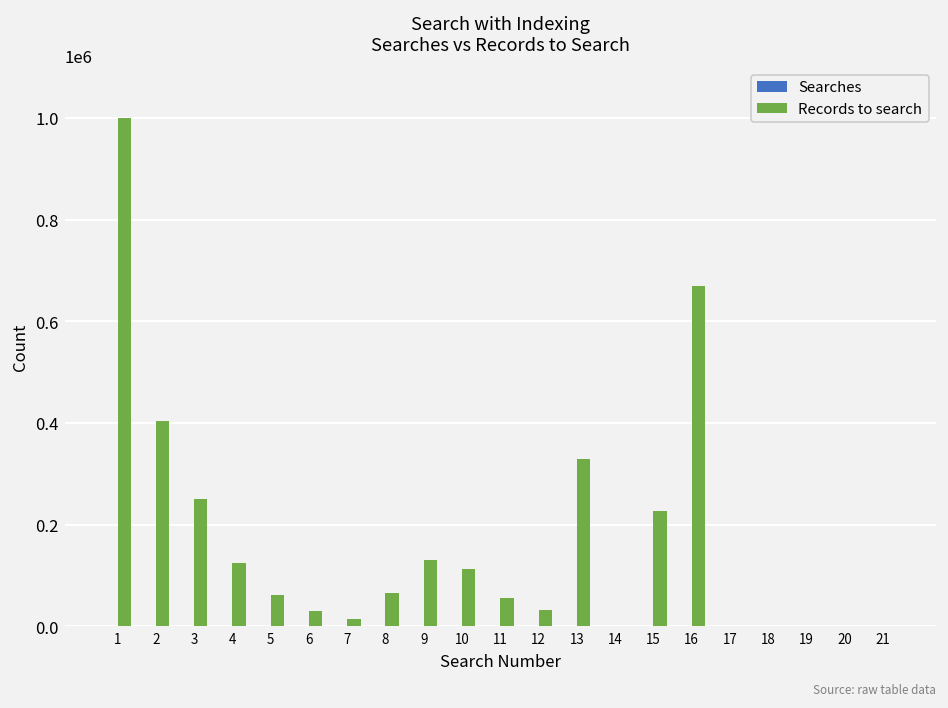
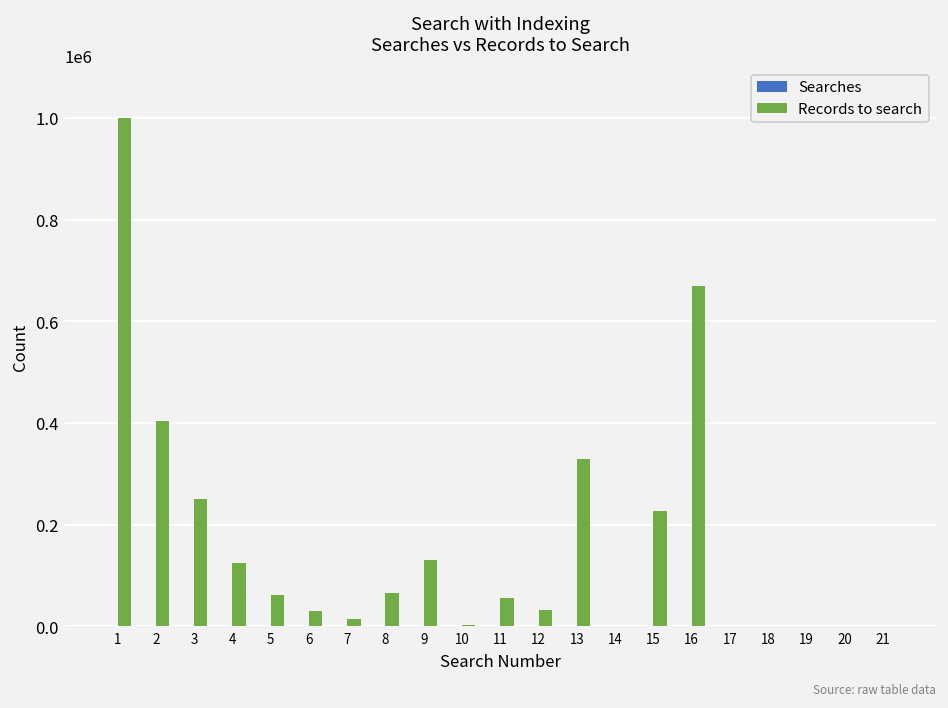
  {
    "Records to search": {
      "1": 1000000,
      "2": 400000,
      "3": 250000,
      "4": 130000,
      "5": 60000,
      "6": 30000,
      "7": 20000,
      "8": 70000,
      "9": 130000,
-     "10": 110000,
+     "10": 0,
      "11": 60000,
      "12": 30000,
      "13": 330000,
      "15": 230000,
      "16": 670000
    }
  }
